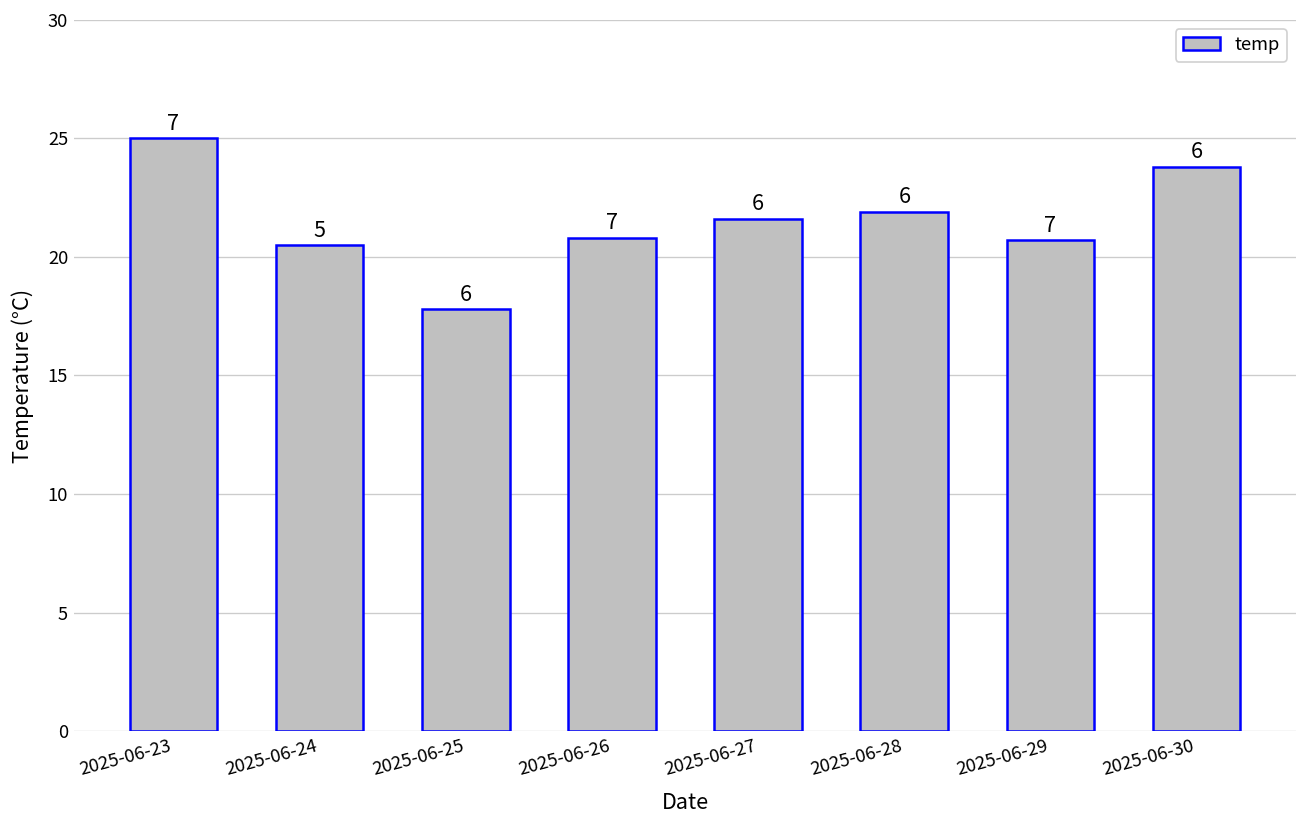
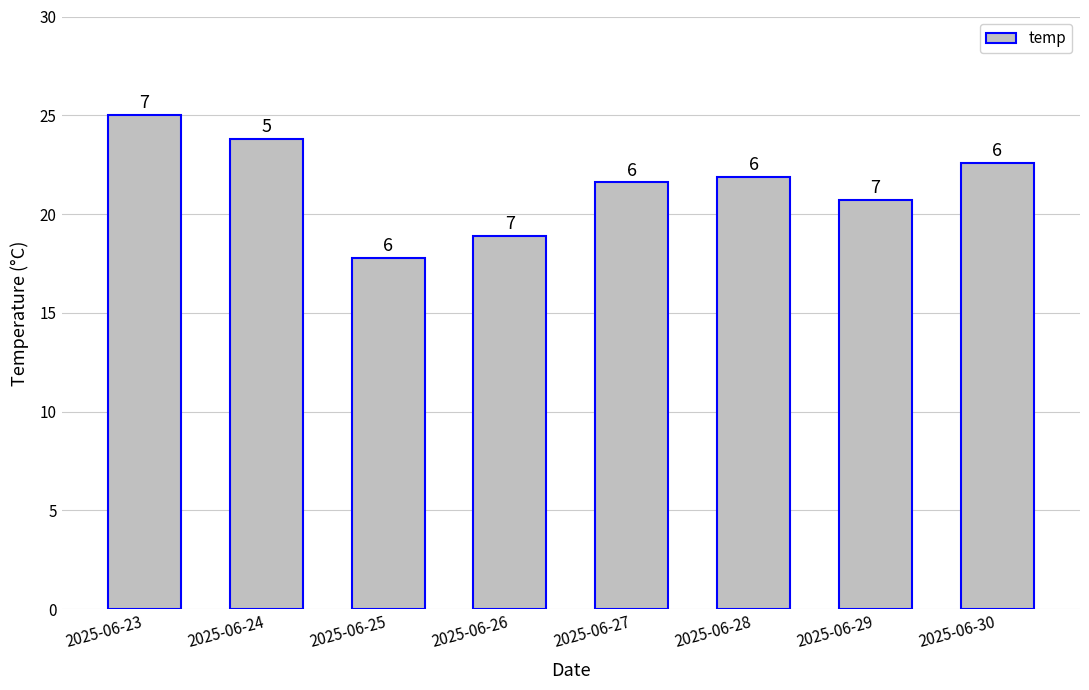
  {
-   "2025-06-24": 20.5,
-   "2025-06-26": 20.8,
-   "2025-06-30": 23.8
+   "2025-06-24": 23.8,
+   "2025-06-26": 18.9,
+   "2025-06-30": 22.6
  }
